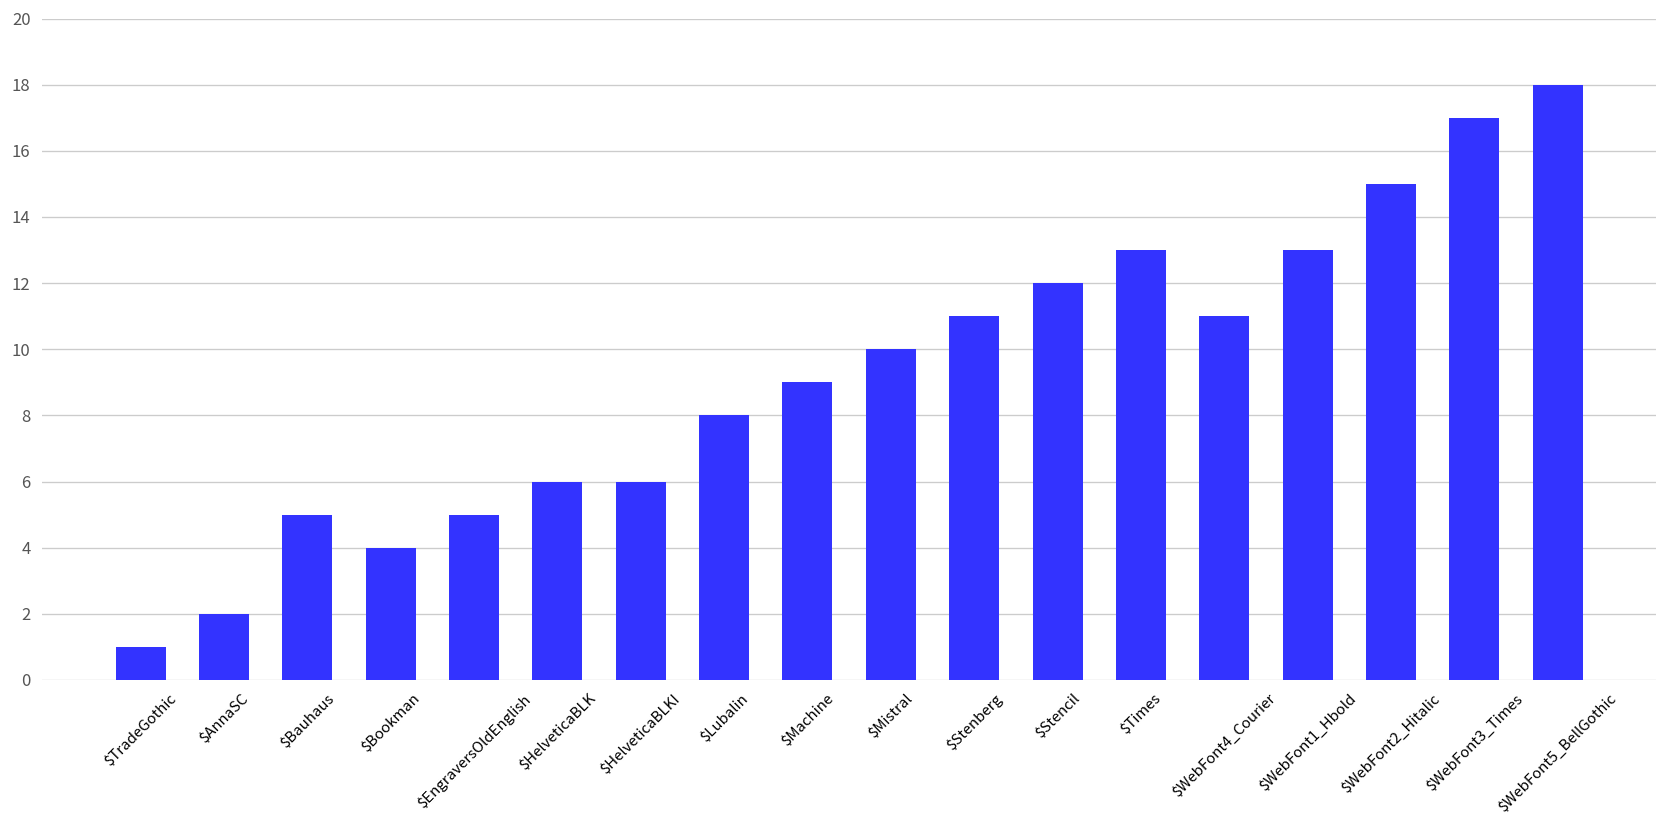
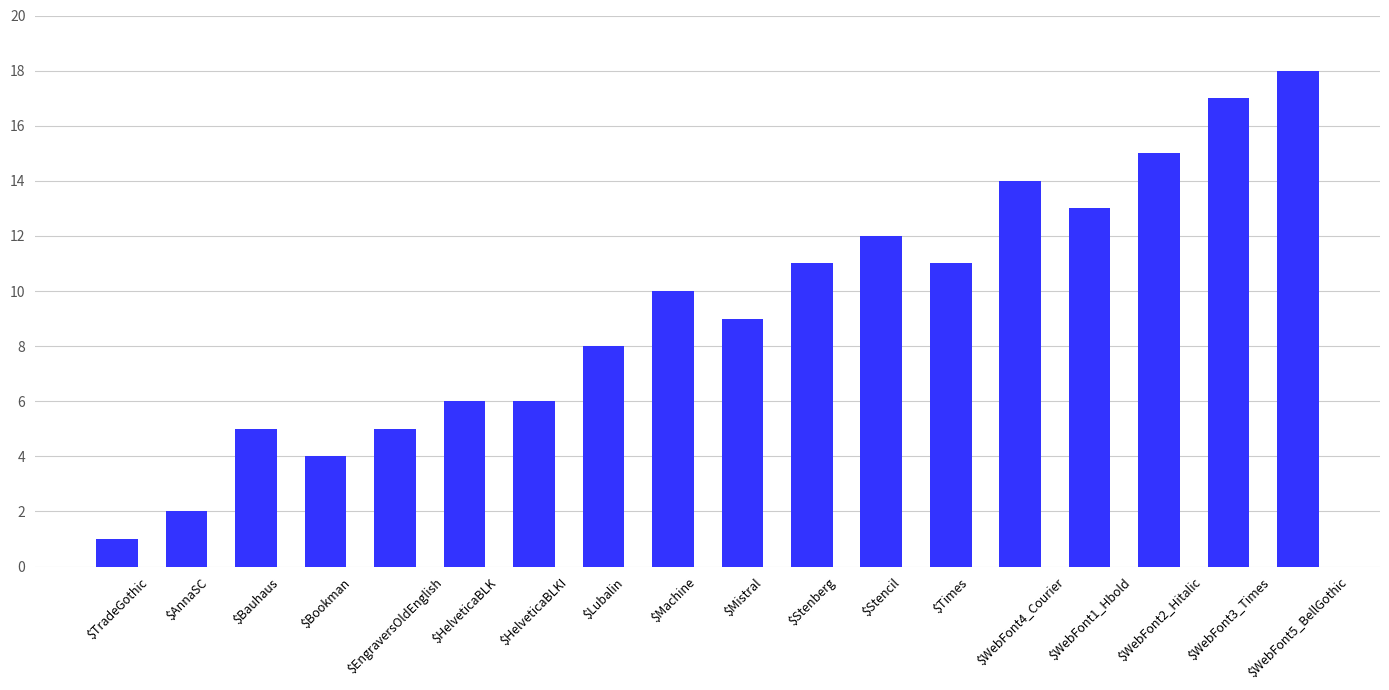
  {
    "$TradeGothic": 1,
    "$AnnaSC": 2,
    "$Bauhaus": 5,
    "$Bookman": 4,
    "$EngraversOldEnglish": 5,
    "$HelveticaBLK": 6,
    "$HelveticaBLKI": 6,
    "$Lubalin": 8,
-   "$Machine": 9,
-   "$Mistral": 10,
+   "$Machine": 10,
+   "$Mistral": 9,
    "$Stenberg": 11,
    "$Stencil": 12,
-   "$Times": 13,
-   "$WebFont4_Courier": 11,
+   "$Times": 11,
+   "$WebFont4_Courier": 14,
    "$WebFont1_Hbold": 13,
    "$WebFont2_Hitalic": 15,
    "$WebFont3_Times": 17,
    "$WebFont5_BellGothic": 18
  }
